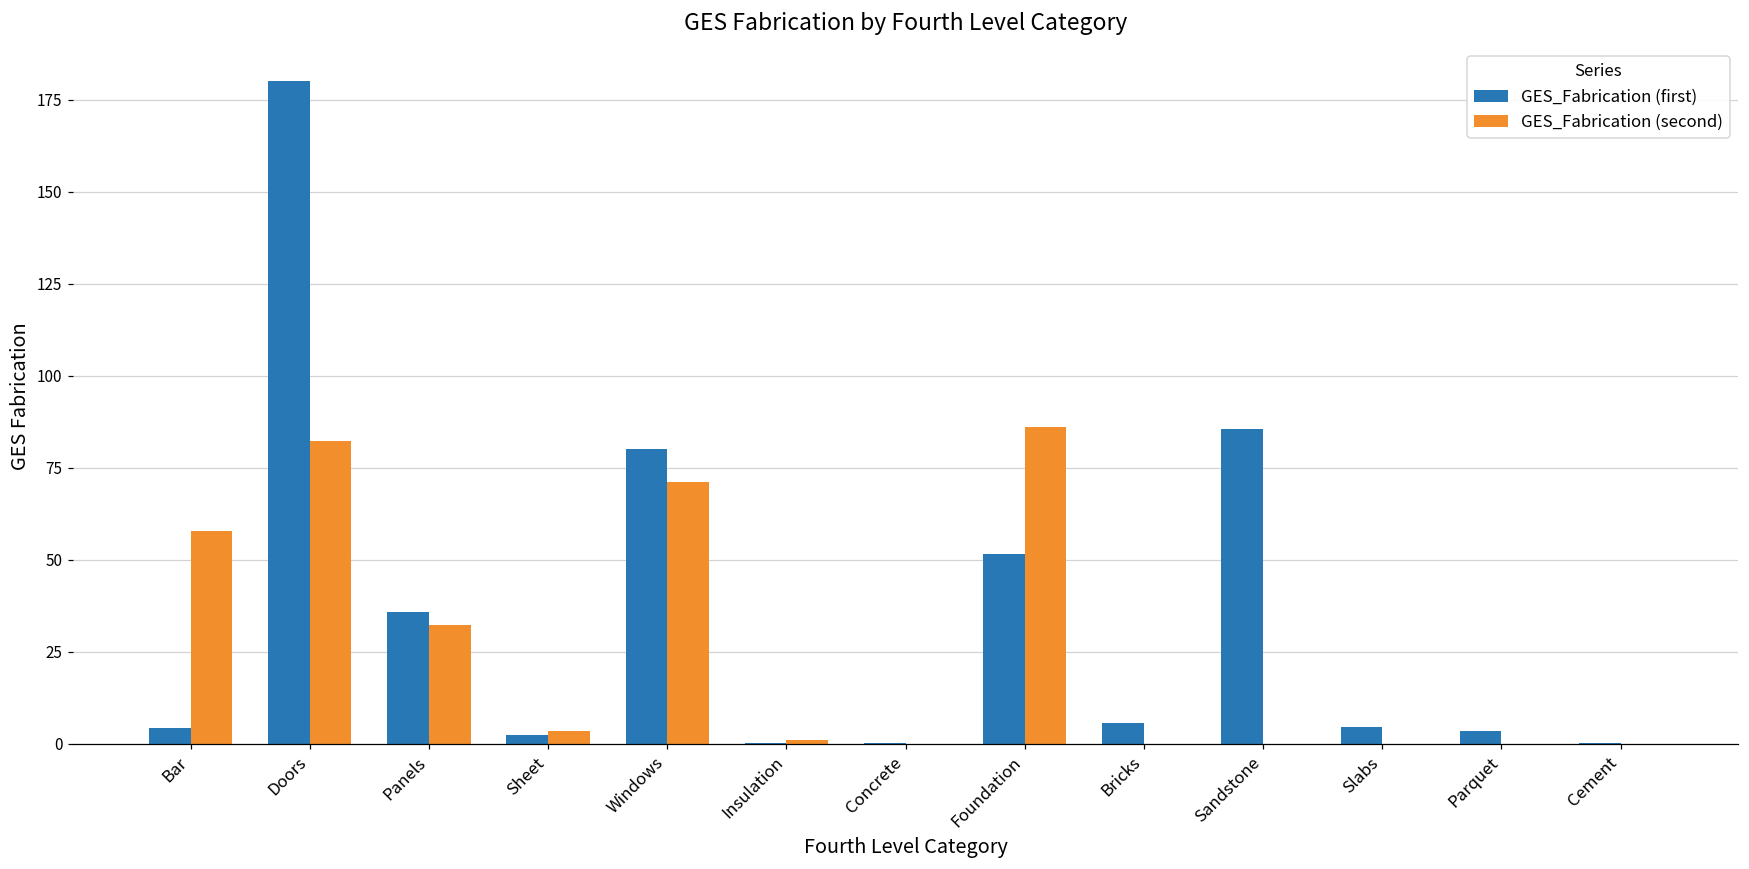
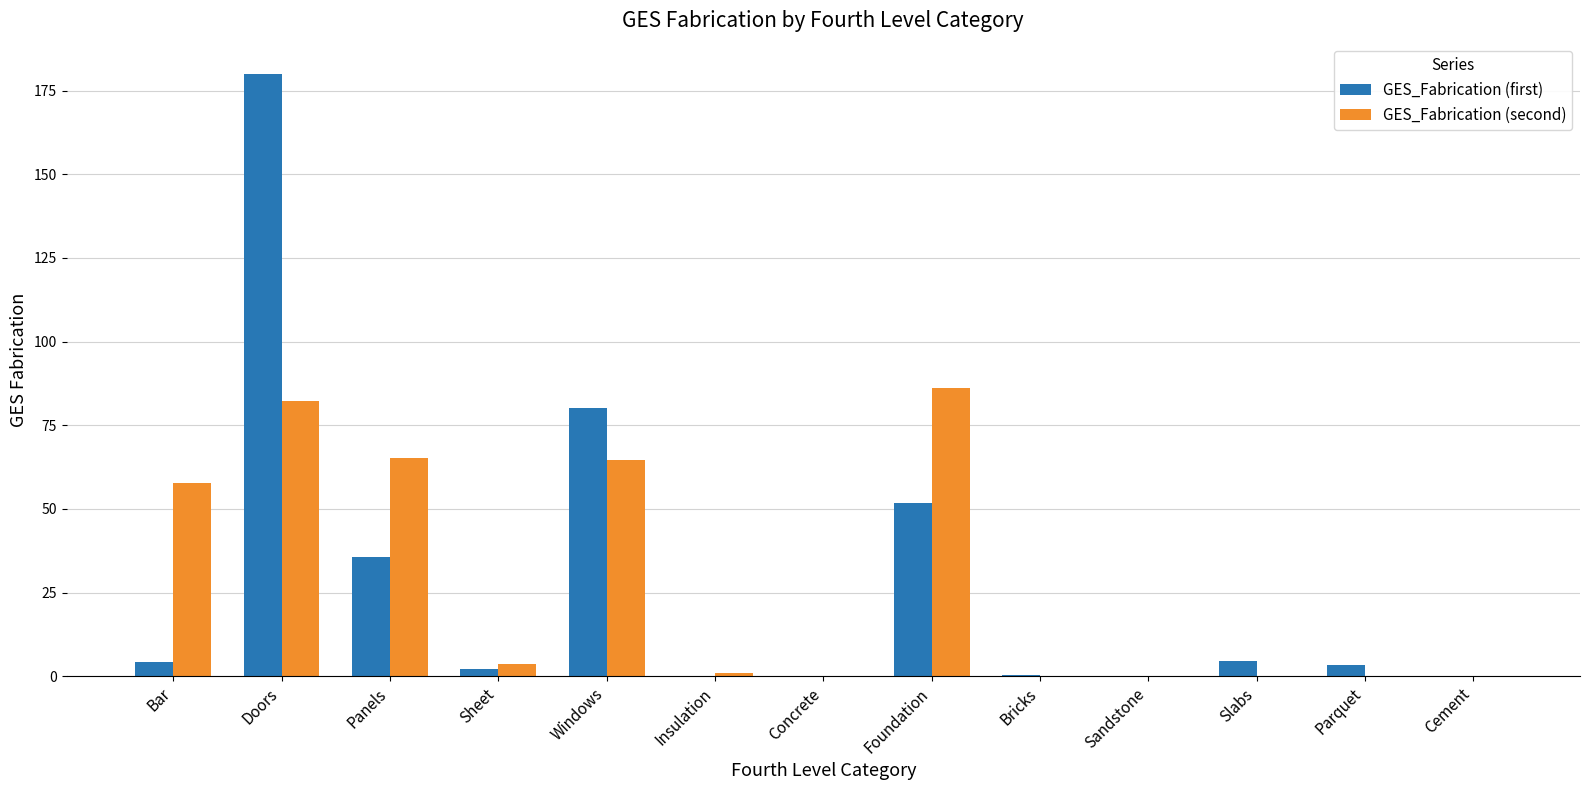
  {
    "GES_Fabrication (first)": {
      "Bar": 4,
      "Doors": 180,
      "Panels": 36,
      "Sheet": 2,
      "Windows": 80,
      "Foundation": 52,
-     "Bricks": 6,
-     "Sandstone": 86,
+     "Bricks": 0,
+     "Sandstone": 0,
      "Slabs": 5,
      "Parquet": 3
    },
    "GES_Fabrication (second)": {
      "Bar": 58,
      "Doors": 82,
-     "Panels": 32,
+     "Panels": 65,
      "Sheet": 4,
-     "Windows": 71,
+     "Windows": 65,
      "Insulation": 1,
      "Concrete": 0,
      "Foundation": 86,
      "Bricks": 0,
      "Sandstone": 0,
      "Slabs": 0,
      "Parquet": 0,
      "Cement": 0
    }
  }
